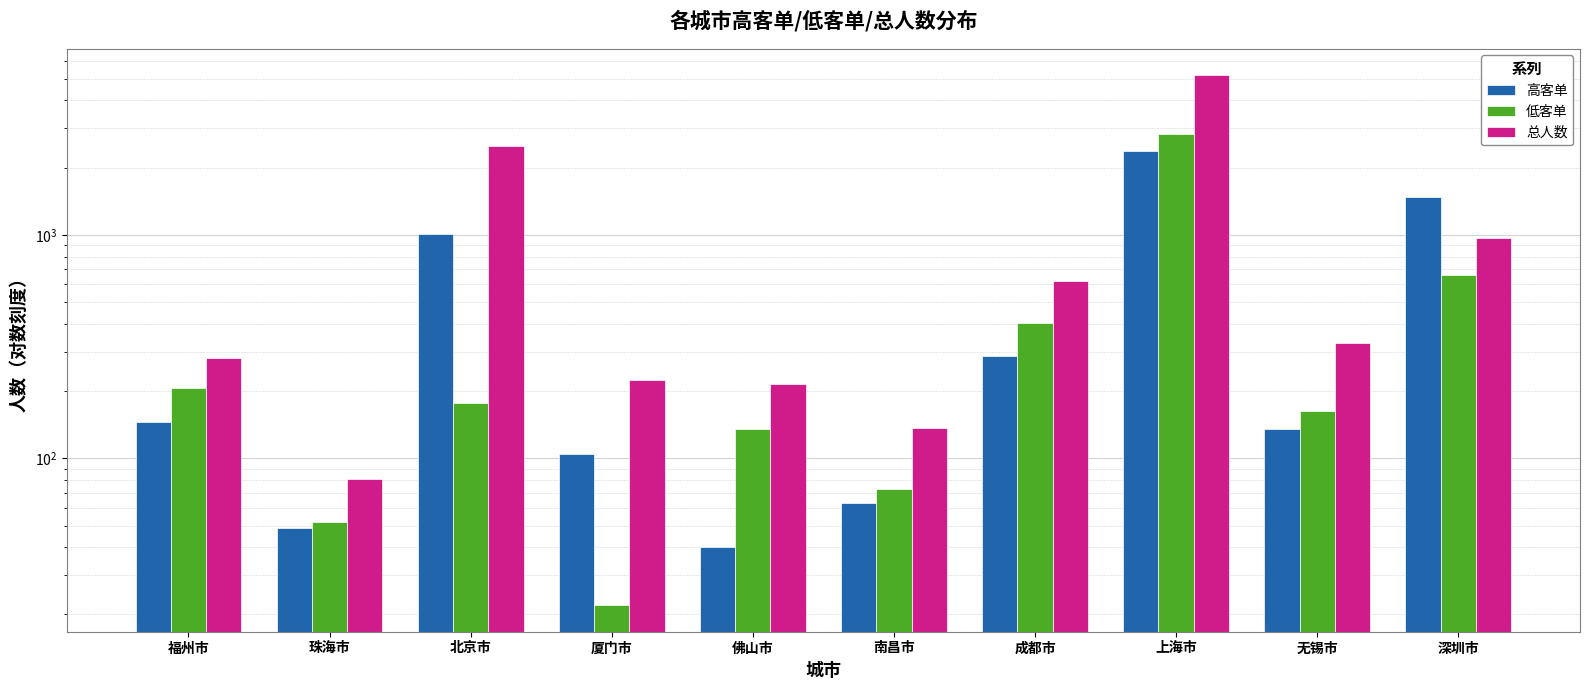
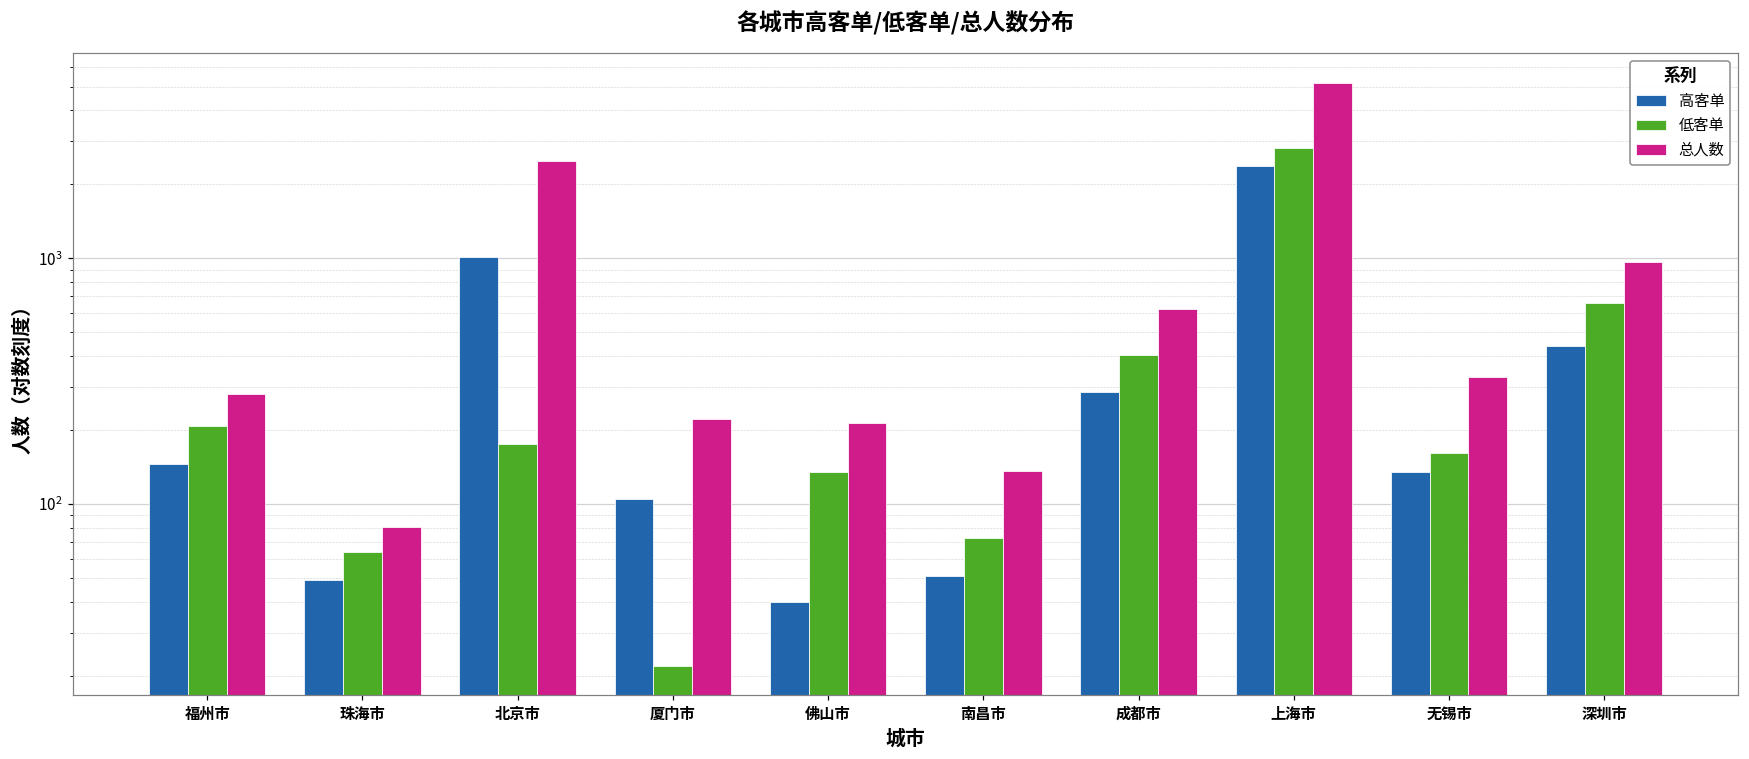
  {
    "高客单": {
      "福州市": 150,
      "珠海市": 49,
      "北京市": 1000,
      "厦门市": 110,
      "佛山市": 40,
-     "南昌市": 63,
+     "南昌市": 51,
      "成都市": 290,
      "上海市": 2400,
      "无锡市": 140,
-     "深圳市": 1500
+     "深圳市": 440
    },
    "低客单": {
      "福州市": 210,
-     "珠海市": 52,
+     "珠海市": 64,
      "北京市": 180,
      "厦门市": 22,
      "佛山市": 140,
      "南昌市": 73,
      "成都市": 410,
      "上海市": 2800,
      "无锡市": 160,
      "深圳市": 660
    },
    "总人数": {
      "福州市": 280,
      "珠海市": 81,
      "北京市": 2500,
      "厦门市": 220,
      "佛山市": 210,
      "南昌市": 140,
      "成都市": 620,
      "上海市": 5200,
      "无锡市": 330,
      "深圳市": 970
    }
  }
